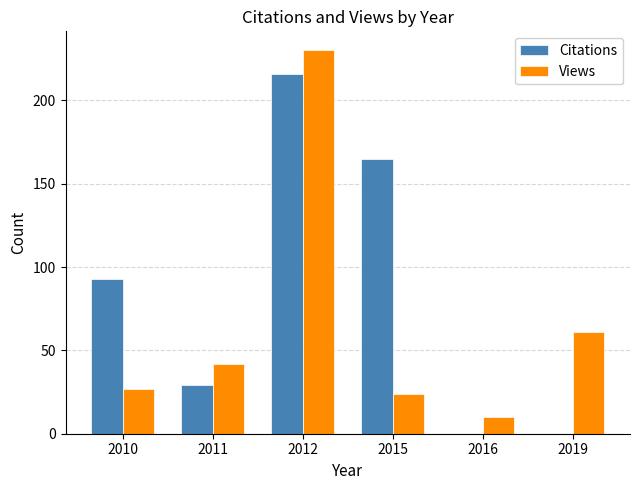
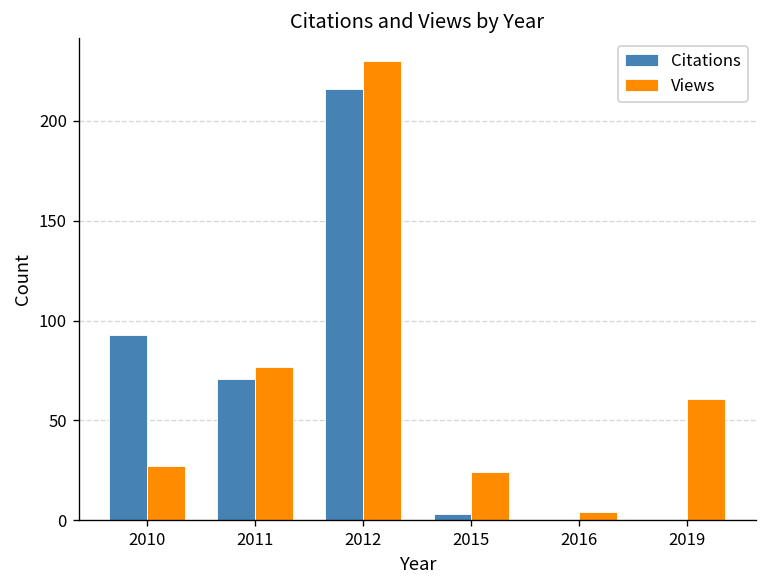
  {
    "Citations": {
      "2010": 93,
-     "2011": 29,
+     "2011": 71,
      "2012": 216,
-     "2015": 165,
+     "2015": 3,
      "2016": 0,
      "2019": 0
    },
    "Views": {
      "2010": 27,
-     "2011": 42,
+     "2011": 77,
      "2012": 230,
      "2015": 24,
-     "2016": 10,
+     "2016": 4,
      "2019": 61
    }
  }
